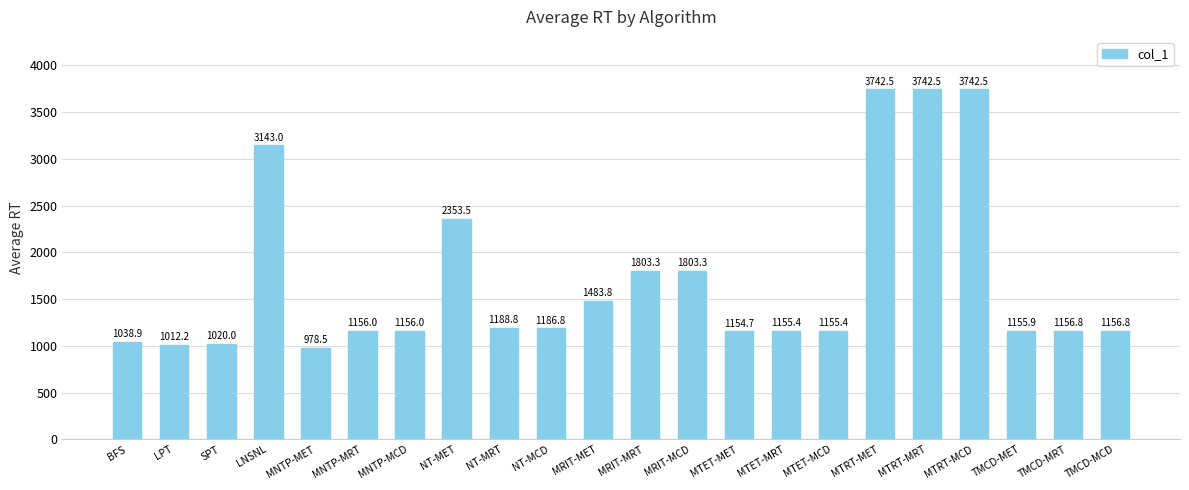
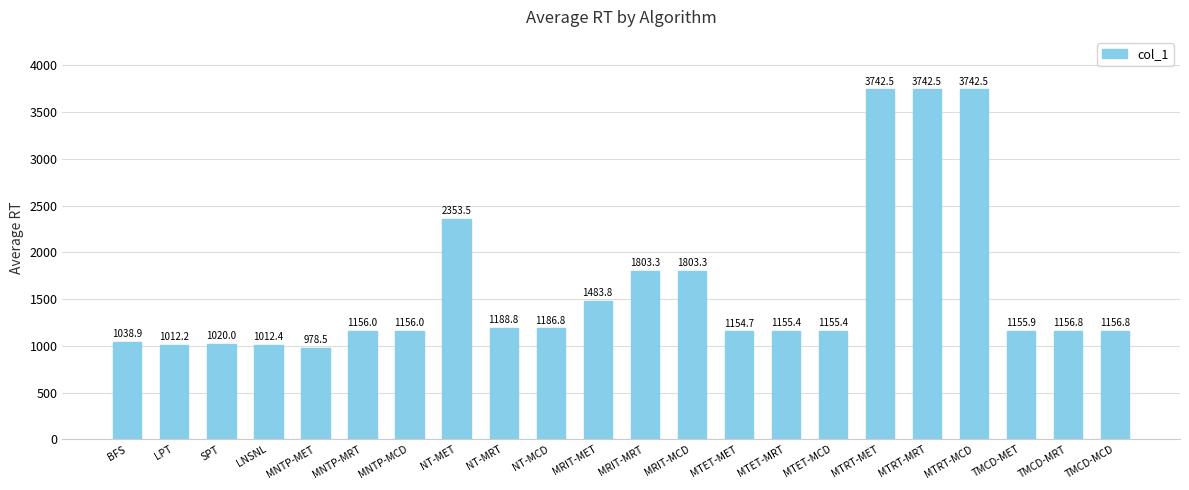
  {
    "BFS": 1038.9,
    "LPT": 1012.2,
    "SPT": 1020.0,
-   "LNSNL": 3143.0,
+   "LNSNL": 1012.4,
    "MNTP-MET": 978.5,
    "MNTP-MRT": 1156.0,
    "MNTP-MCD": 1156.0,
    "NT-MET": 2353.5,
    "NT-MRT": 1188.8,
    "NT-MCD": 1186.8,
    "MRIT-MET": 1483.8,
    "MRIT-MRT": 1803.3,
    "MRIT-MCD": 1803.3,
    "MTET-MET": 1154.7,
    "MTET-MRT": 1155.4,
    "MTET-MCD": 1155.4,
    "MTRT-MET": 3742.5,
    "MTRT-MRT": 3742.5,
    "MTRT-MCD": 3742.5,
    "TMCD-MET": 1155.9,
    "TMCD-MRT": 1156.8,
    "TMCD-MCD": 1156.8
  }
